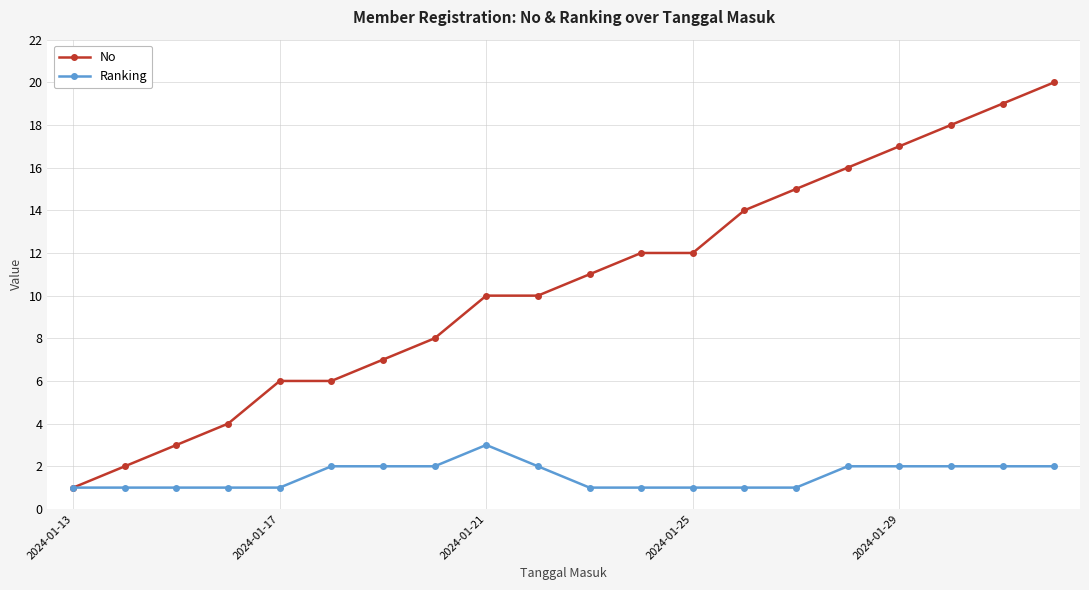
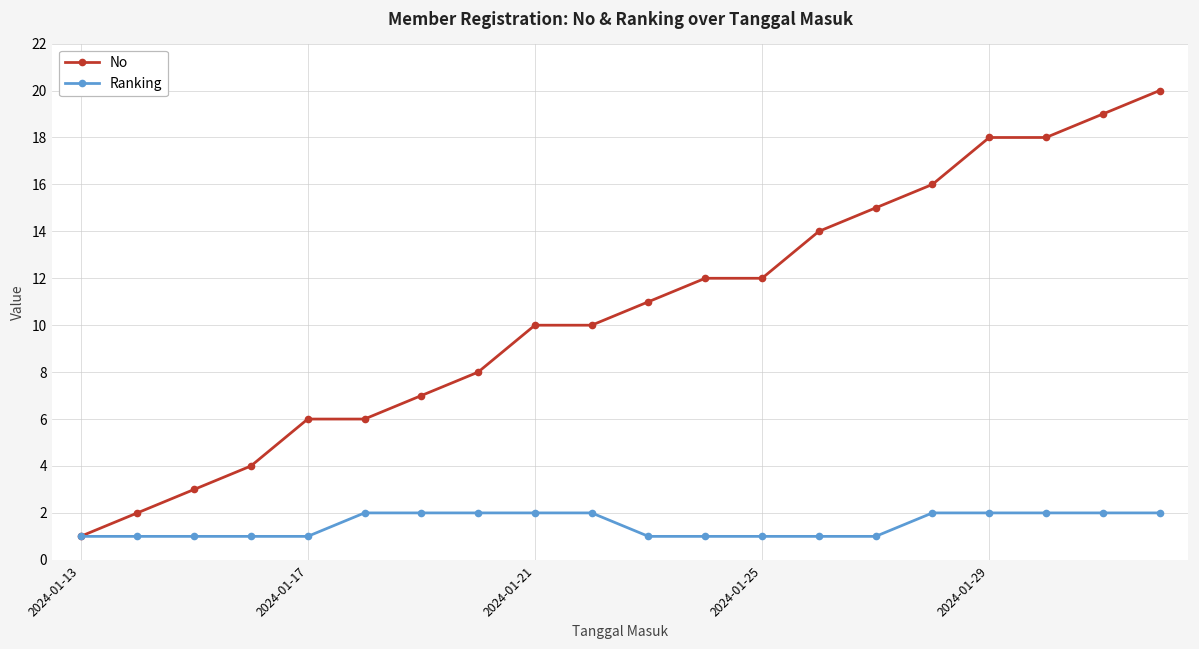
  {
    "No": {
      "2024-01-17": 6,
      "2024-01-21": 10,
      "2024-01-25": 12,
-     "2024-01-29": 17
+     "2024-01-29": 18
    },
    "Ranking": {
      "2024-01-17": 1,
-     "2024-01-21": 3,
+     "2024-01-21": 2,
      "2024-01-25": 1,
      "2024-01-29": 2
    }
  }
